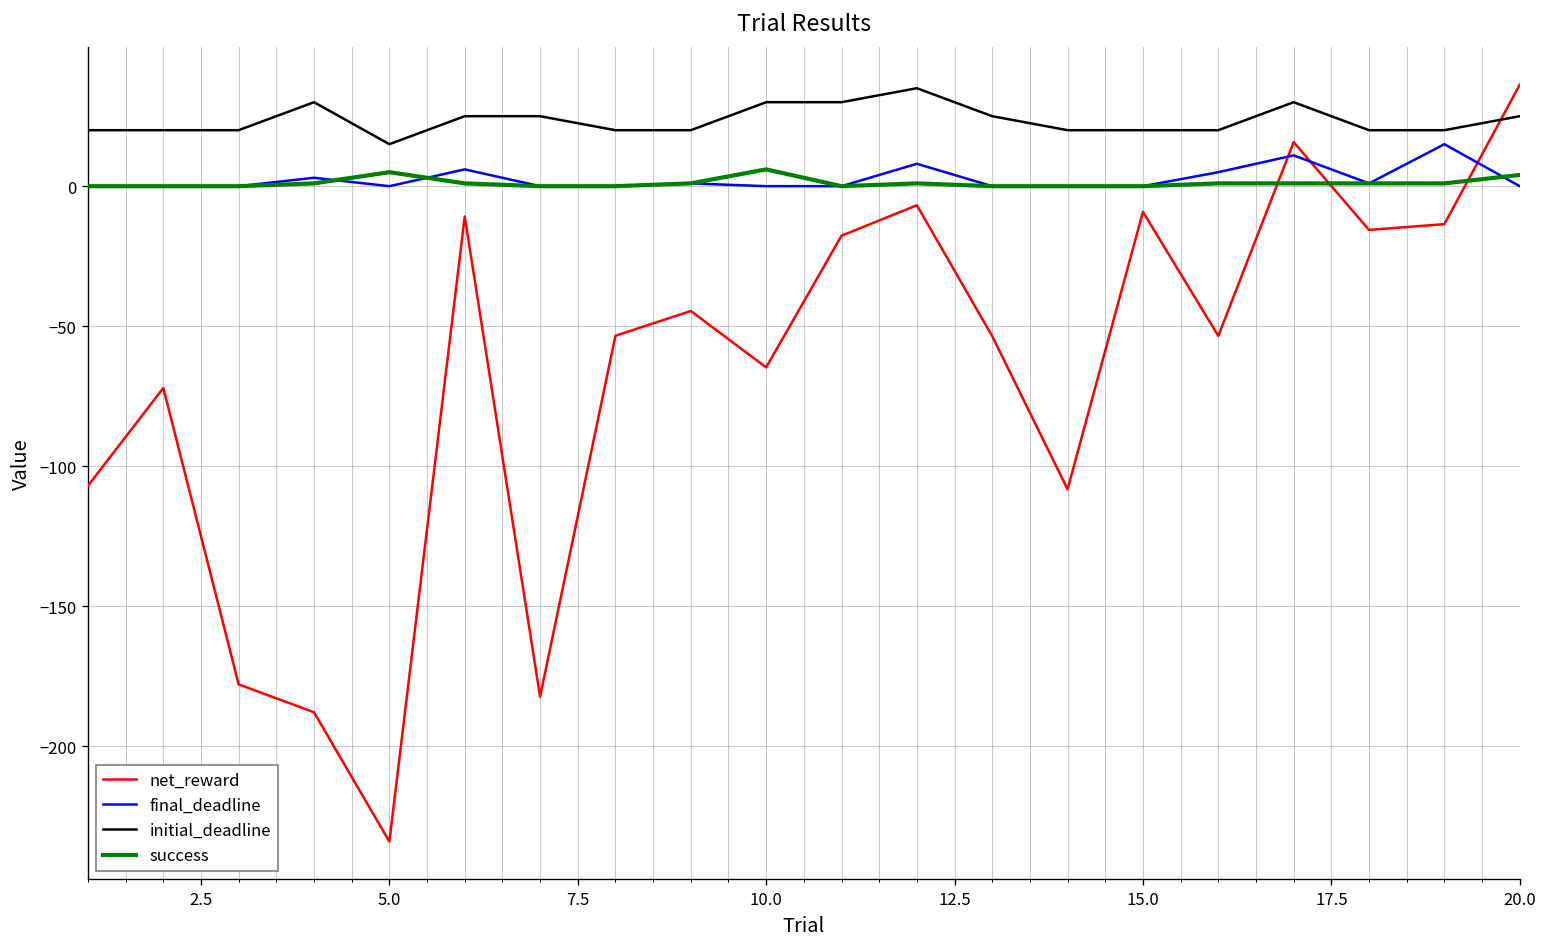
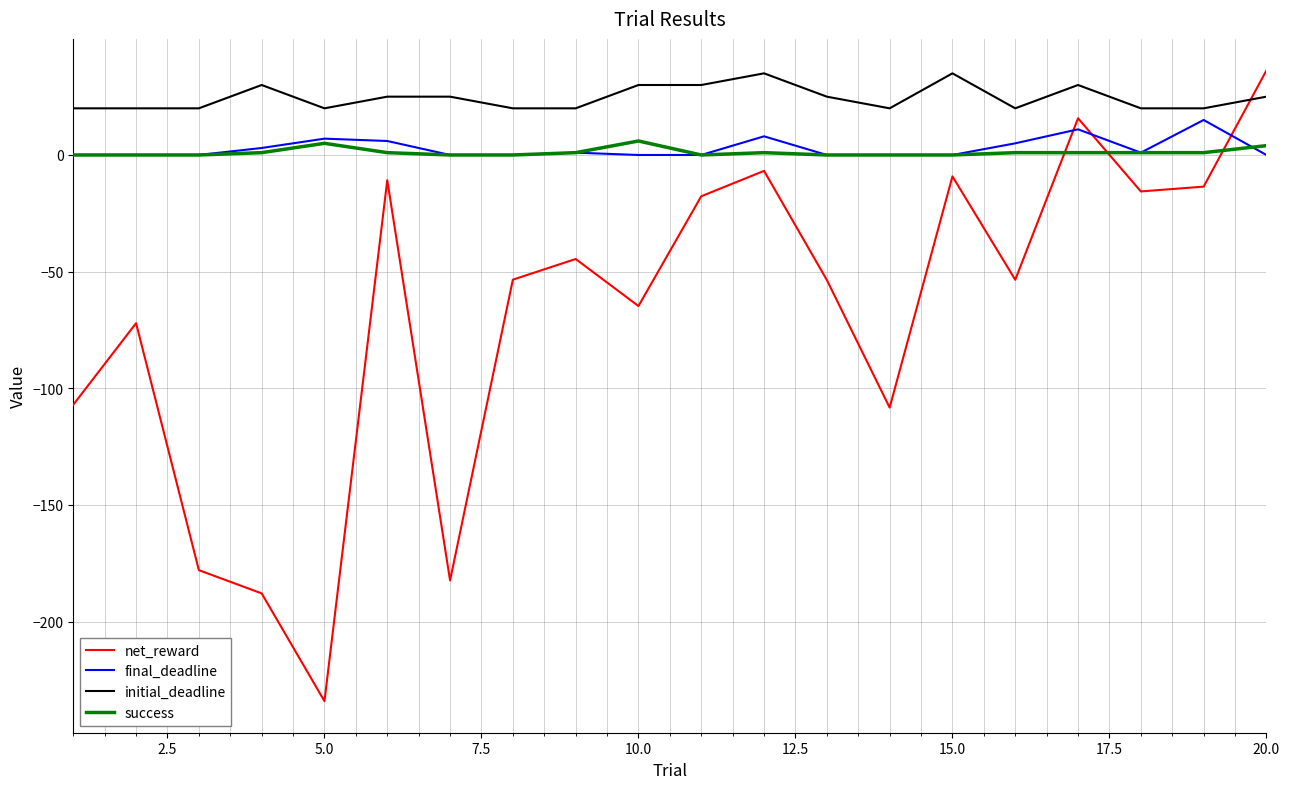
  {
    "net_reward": {
      "5.0": -234,
      "10.0": -65,
      "15.0": -9,
      "20.0": 36
    },
    "final_deadline": {
-     "5.0": 0,
+     "5.0": 7,
      "10.0": 0,
      "20.0": 0
    },
    "initial_deadline": {
-     "5.0": 15,
+     "5.0": 20,
      "10.0": 30,
-     "15.0": 20,
+     "15.0": 35,
      "20.0": 25
    },
    "success": {
      "5.0": 5,
      "10.0": 6,
      "20.0": 4
    }
  }
